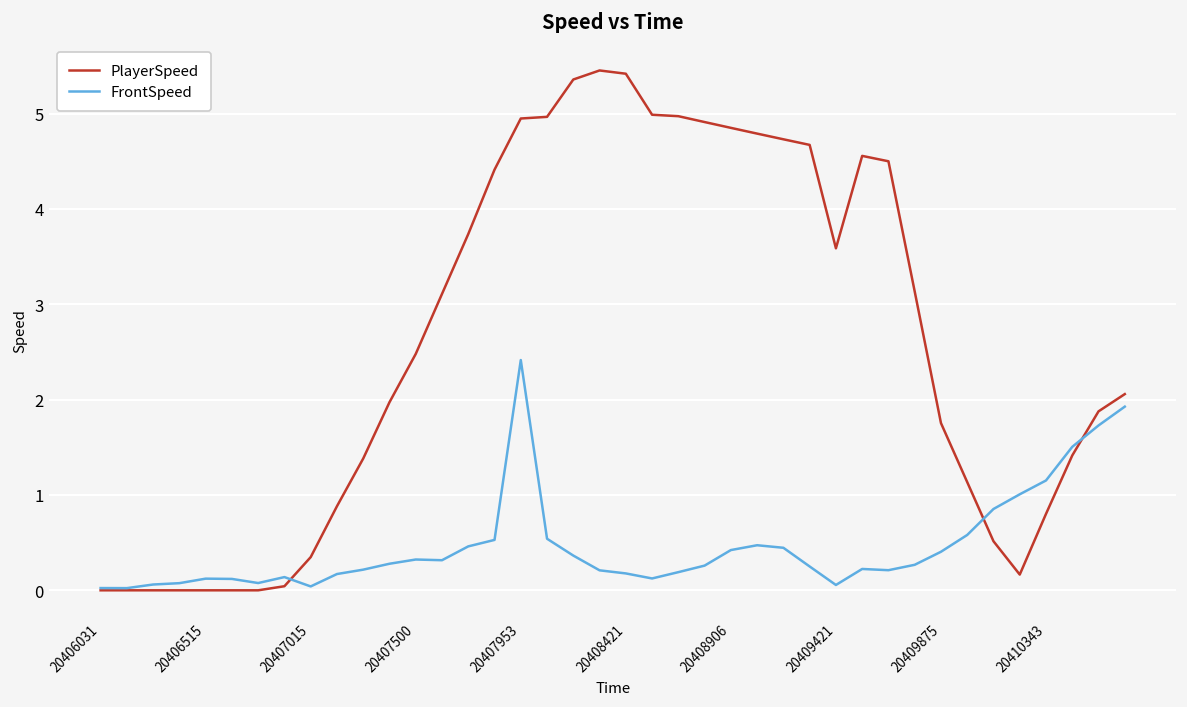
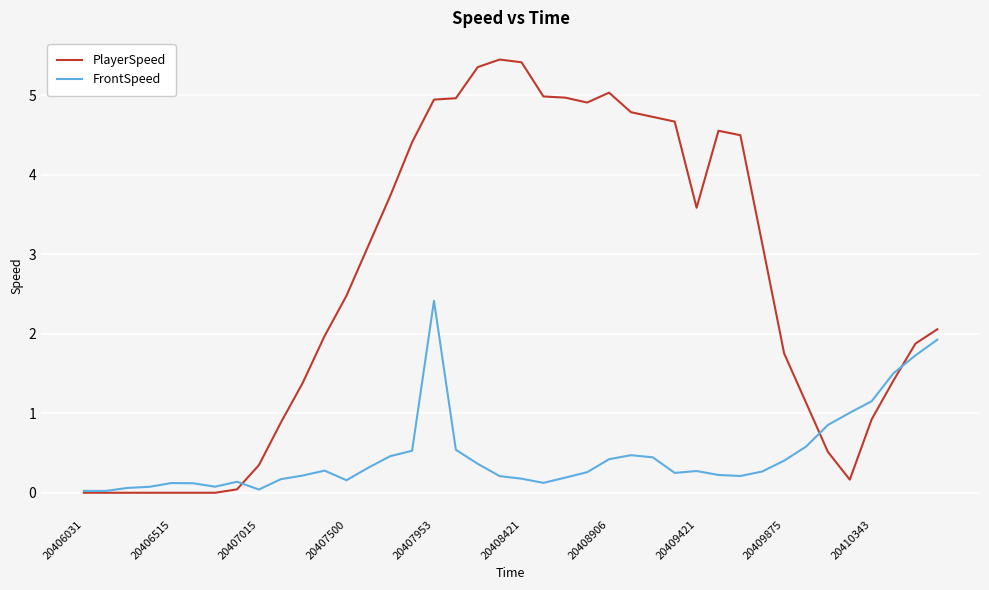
  {
    "PlayerSpeed": {
      "20406515": 0.0,
      "20407015": 0.3,
      "20407500": 2.5,
      "20407953": 4.9,
      "20408421": 5.4,
-     "20408906": 4.9,
+     "20408906": 5.0,
      "20409421": 3.6,
      "20409875": 1.8,
-     "20410343": 0.8
+     "20410343": 0.9
    },
    "FrontSpeed": {
      "20406515": 0.1,
      "20407015": 0.0,
-     "20407500": 0.3,
+     "20407500": 0.2,
      "20407953": 2.4,
      "20408421": 0.2,
      "20408906": 0.4,
-     "20409421": 0.1,
+     "20409421": 0.3,
      "20409875": 0.4,
      "20410343": 1.2
    }
  }
